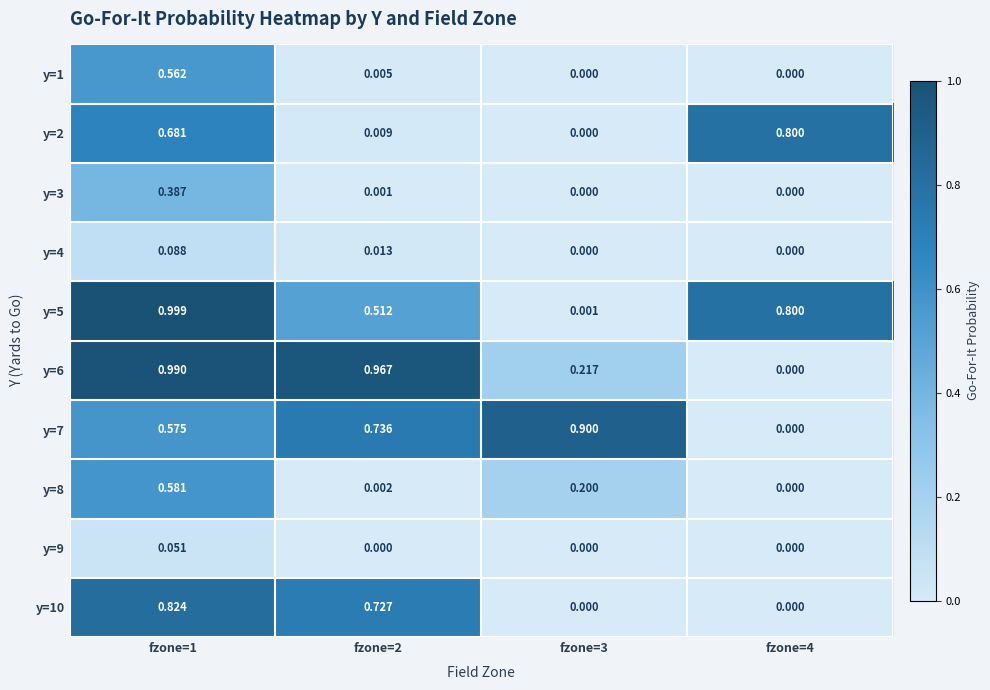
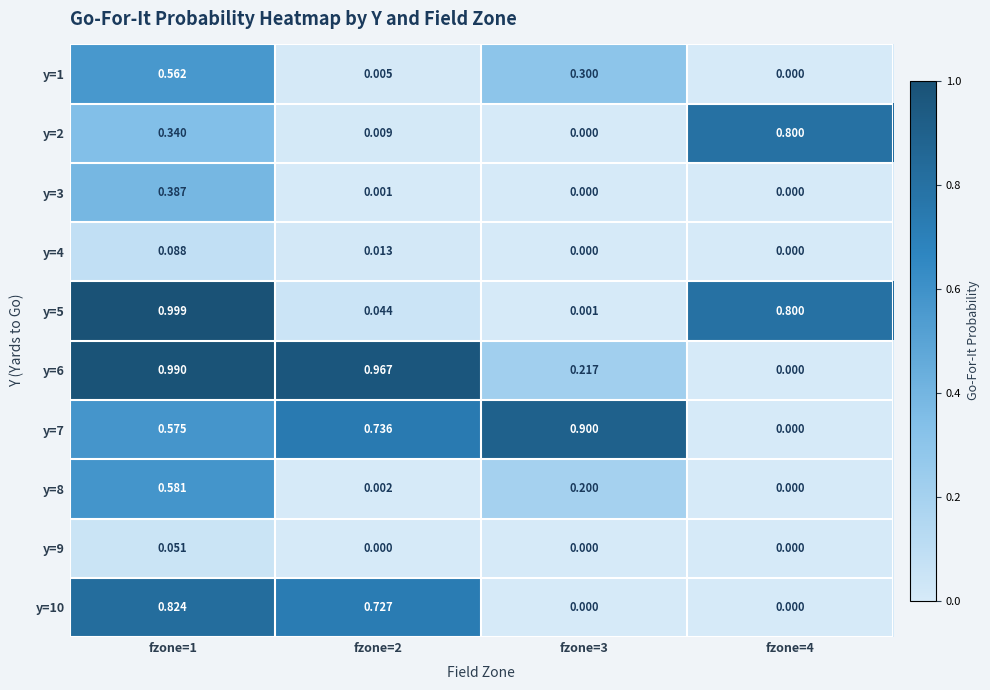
  {
    "y=1": {
      "fzone=1": 0.562,
      "fzone=2": 0.005,
-     "fzone=3": 0.000,
+     "fzone=3": 0.300,
      "fzone=4": 0.000
    },
    "y=2": {
-     "fzone=1": 0.681,
+     "fzone=1": 0.340,
      "fzone=2": 0.009,
      "fzone=3": 0.000,
      "fzone=4": 0.800
    },
    "y=3": {
      "fzone=1": 0.387,
      "fzone=2": 0.001,
      "fzone=3": 0.000,
      "fzone=4": 0.000
    },
    "y=4": {
      "fzone=1": 0.088,
      "fzone=2": 0.013,
      "fzone=3": 0.000,
      "fzone=4": 0.000
    },
    "y=5": {
      "fzone=1": 0.999,
-     "fzone=2": 0.512,
+     "fzone=2": 0.044,
      "fzone=3": 0.001,
      "fzone=4": 0.800
    },
    "y=6": {
      "fzone=1": 0.990,
      "fzone=2": 0.967,
      "fzone=3": 0.217,
      "fzone=4": 0.000
    },
    "y=7": {
      "fzone=1": 0.575,
      "fzone=2": 0.736,
      "fzone=3": 0.900,
      "fzone=4": 0.000
    },
    "y=8": {
      "fzone=1": 0.581,
      "fzone=2": 0.002,
      "fzone=3": 0.200,
      "fzone=4": 0.000
    },
    "y=9": {
      "fzone=1": 0.051,
      "fzone=2": 0.000,
      "fzone=3": 0.000,
      "fzone=4": 0.000
    },
    "y=10": {
      "fzone=1": 0.824,
      "fzone=2": 0.727,
      "fzone=3": 0.000,
      "fzone=4": 0.000
    }
  }
